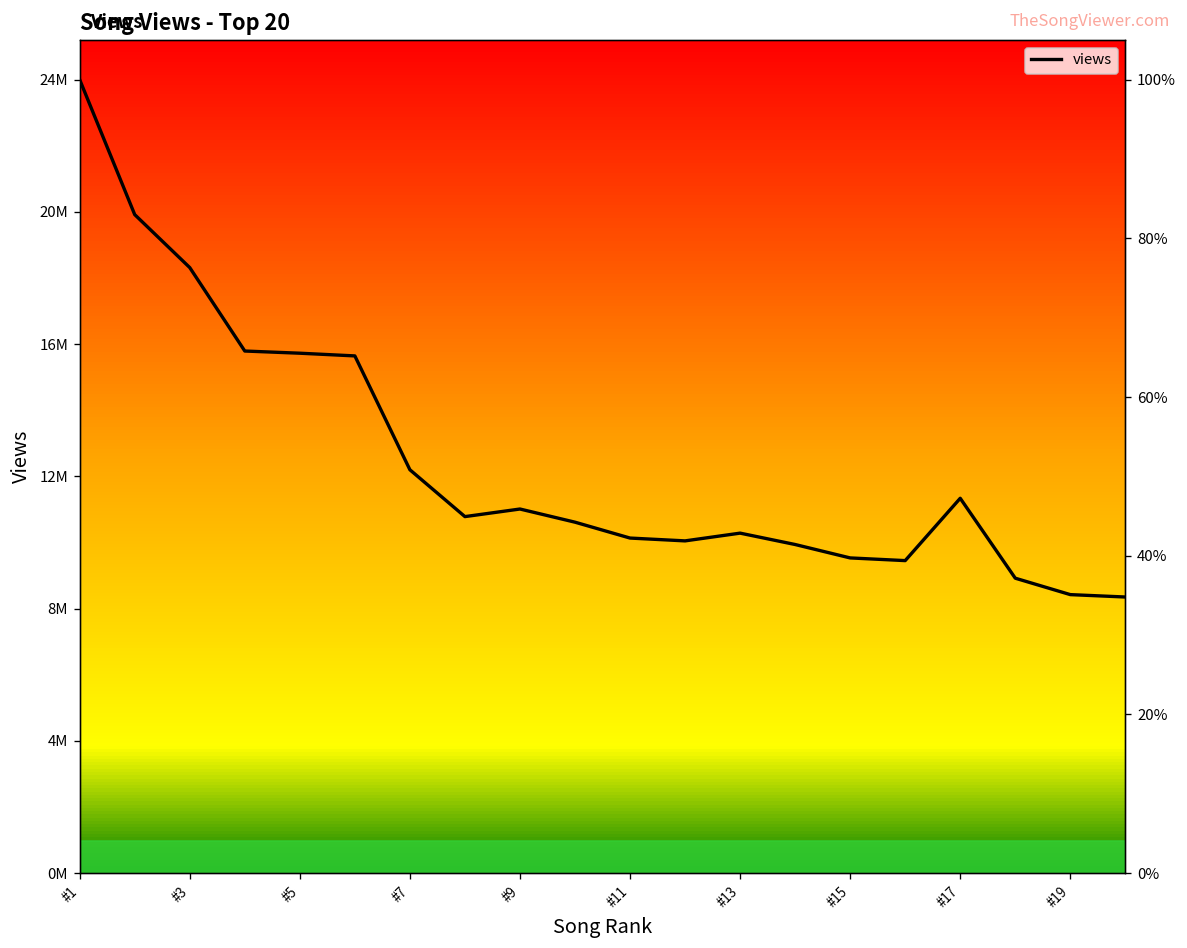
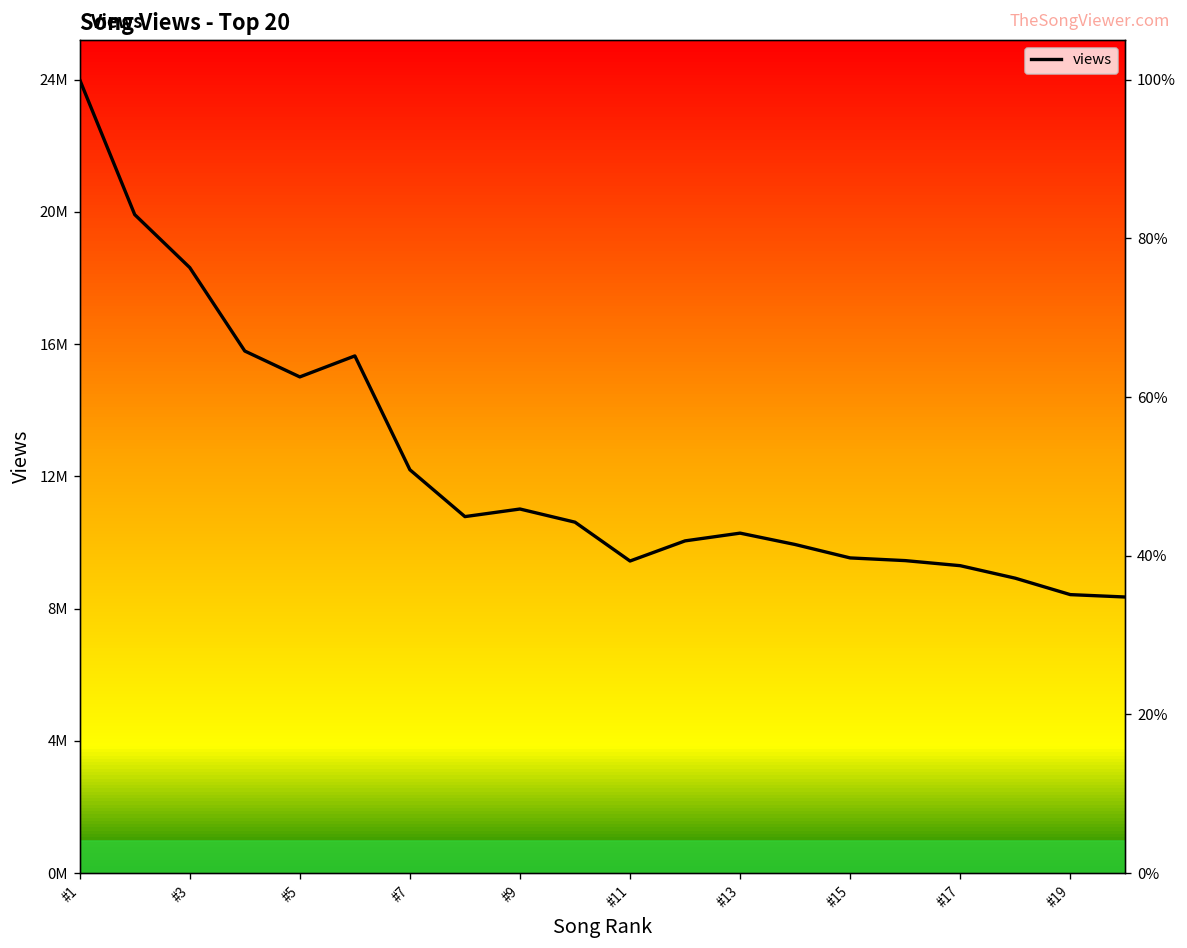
  {
    "#1": 23800000,
    "#3": 18100000,
-   "#5": 15600000,
+   "#5": 14900000,
    "#7": 12100000,
    "#9": 10900000,
-   "#11": 10000000,
+   "#11": 9300000,
    "#13": 10200000,
    "#15": 9400000,
-   "#17": 11200000,
+   "#17": 9200000,
    "#19": 8300000
  }
